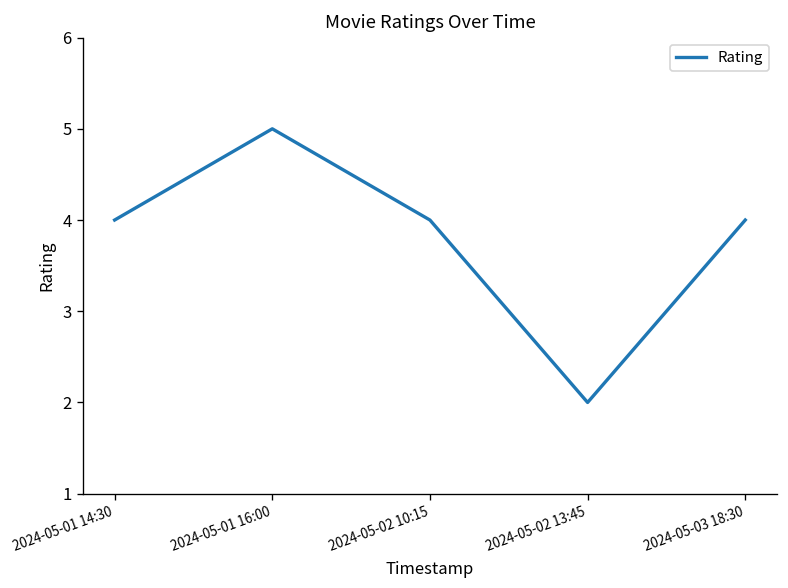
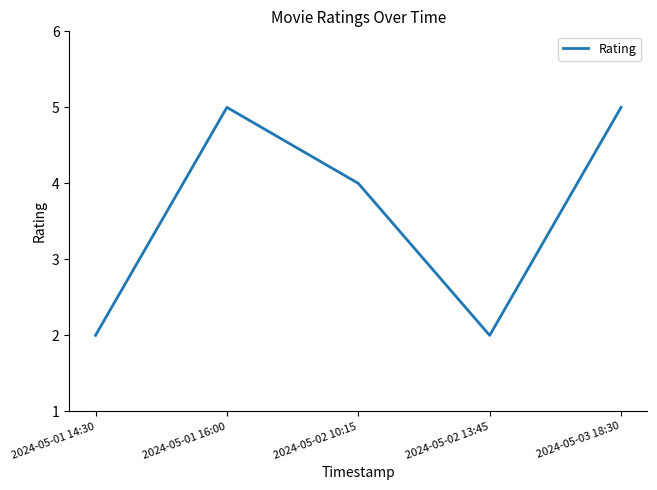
  {
-   "2024-05-01 14:30": 4,
+   "2024-05-01 14:30": 2,
    "2024-05-01 16:00": 5,
    "2024-05-02 10:15": 4,
    "2024-05-02 13:45": 2,
-   "2024-05-03 18:30": 4
+   "2024-05-03 18:30": 5
  }
